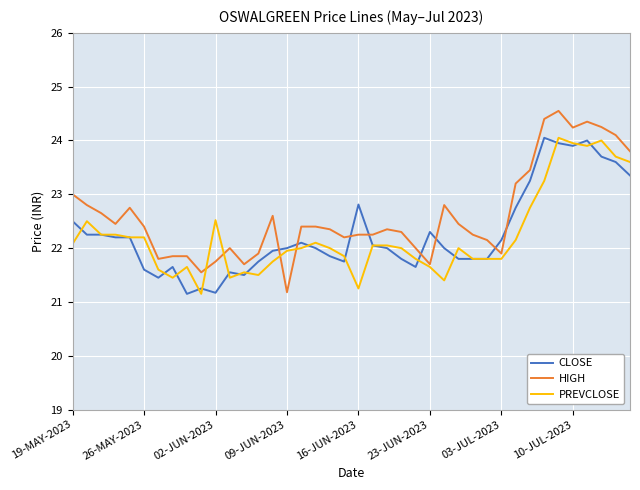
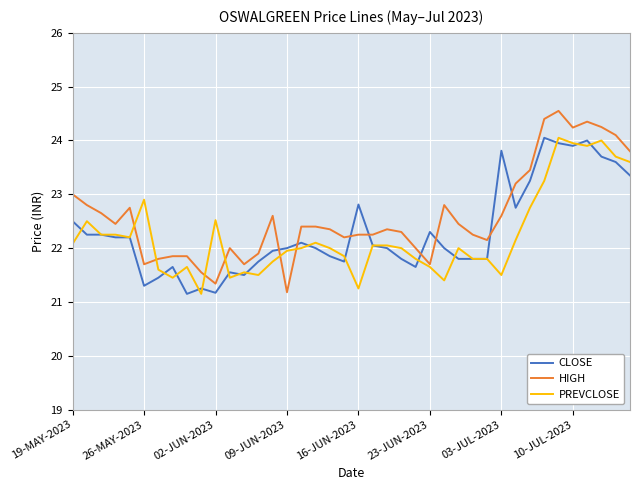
  {
    "CLOSE": {
      "19-MAY-2023": 22.5,
-     "26-MAY-2023": 21.6,
+     "26-MAY-2023": 21.3,
      "02-JUN-2023": 21.2,
      "09-JUN-2023": 22.0,
      "16-JUN-2023": 22.8,
      "23-JUN-2023": 22.3,
-     "03-JUL-2023": 22.2,
+     "03-JUL-2023": 23.8,
      "10-JUL-2023": 23.9
    },
    "HIGH": {
      "19-MAY-2023": 23.0,
-     "26-MAY-2023": 22.4,
-     "02-JUN-2023": 21.8,
+     "26-MAY-2023": 21.7,
+     "02-JUN-2023": 21.3,
      "09-JUN-2023": 21.2,
      "16-JUN-2023": 22.3,
      "23-JUN-2023": 21.7,
-     "03-JUL-2023": 21.9,
+     "03-JUL-2023": 22.6,
      "10-JUL-2023": 24.2
    },
    "PREVCLOSE": {
      "19-MAY-2023": 22.1,
-     "26-MAY-2023": 22.2,
+     "26-MAY-2023": 22.9,
      "02-JUN-2023": 22.5,
      "09-JUN-2023": 22.0,
      "16-JUN-2023": 21.3,
      "23-JUN-2023": 21.7,
-     "03-JUL-2023": 21.8,
+     "03-JUL-2023": 21.5,
      "10-JUL-2023": 24.0
    }
  }
